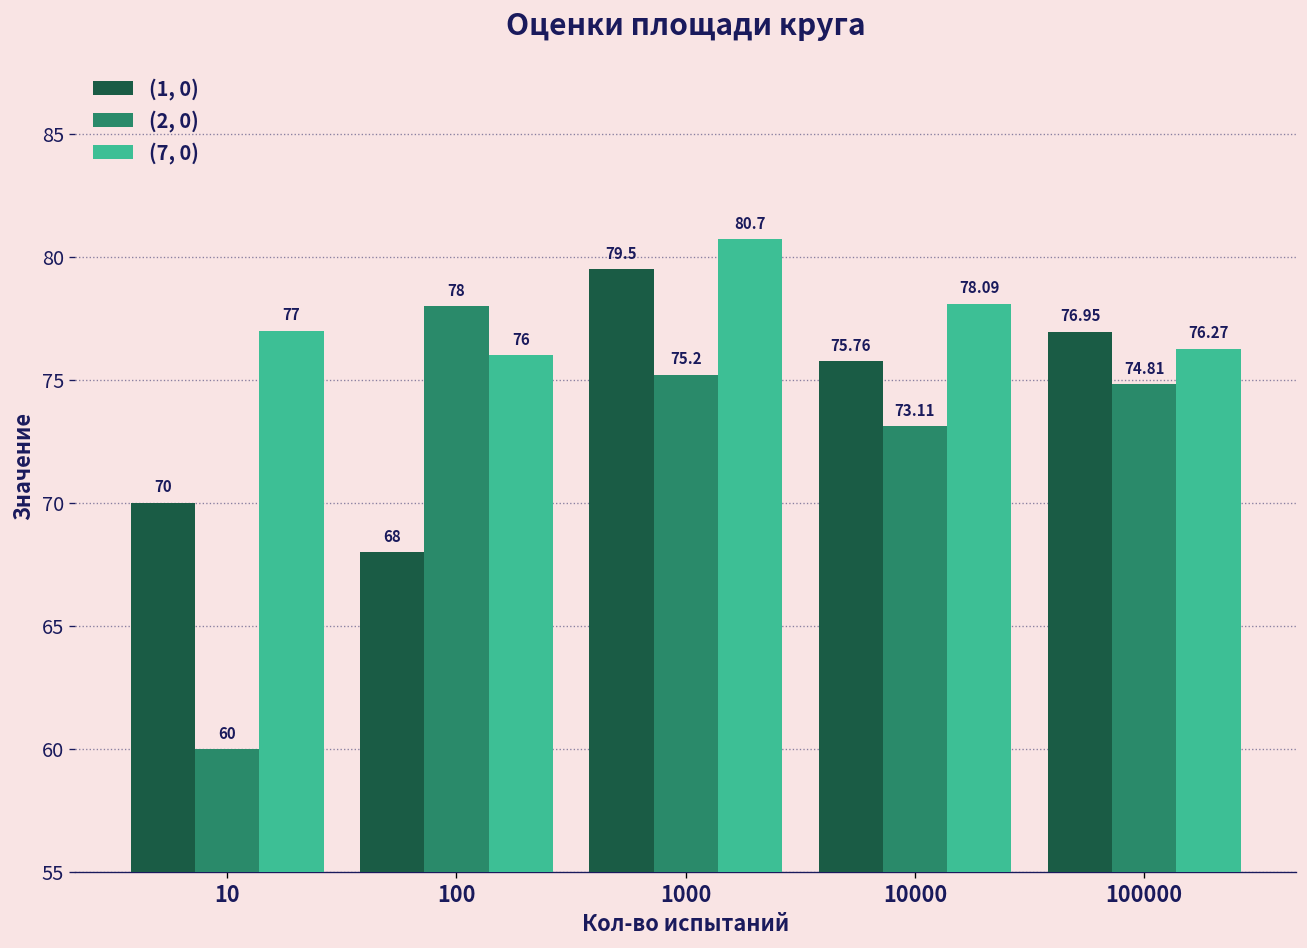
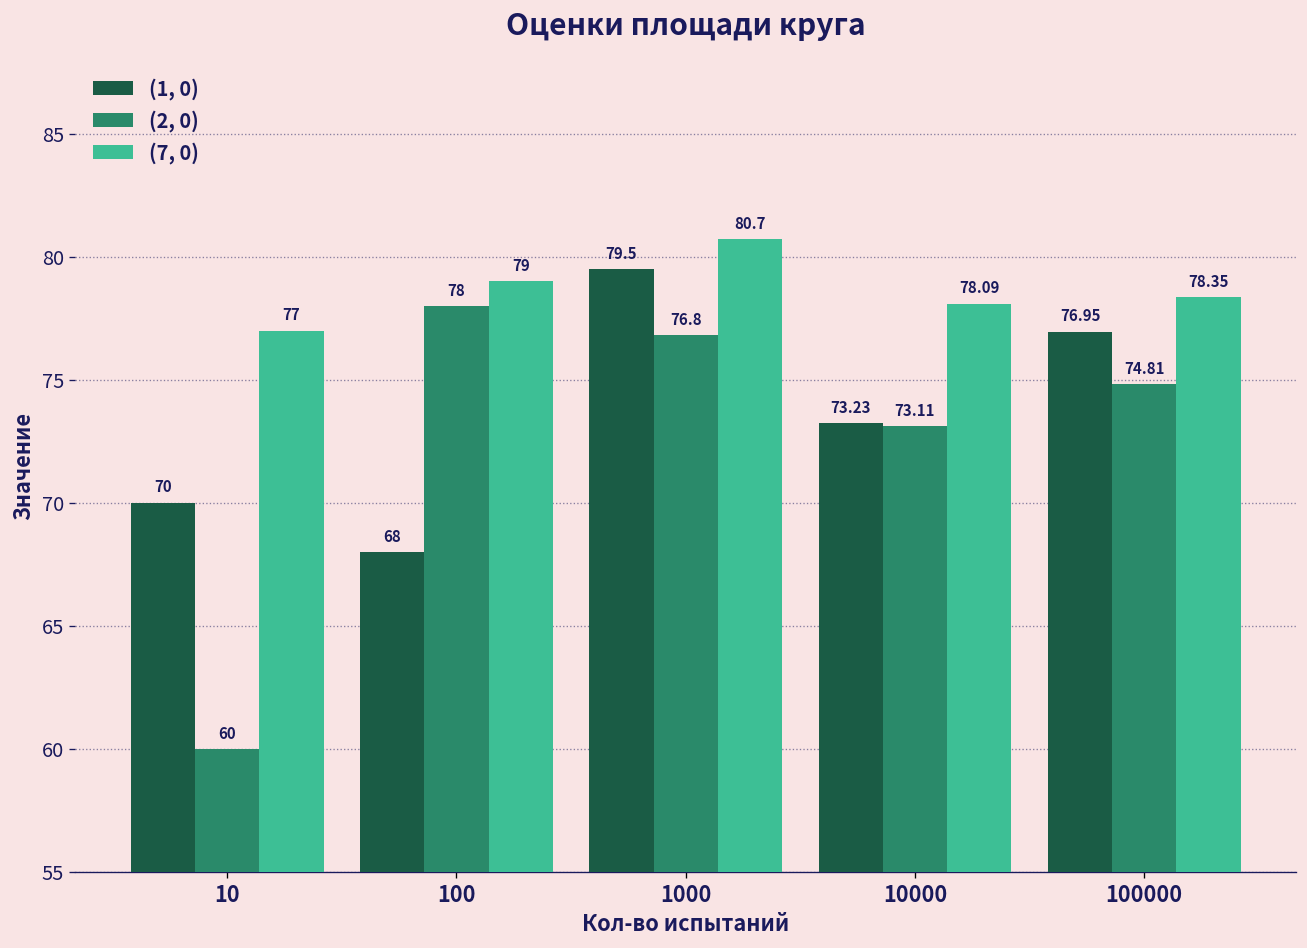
  {
    "(1, 0)": {
      "10": 70,
      "100": 68,
      "1000": 79.5,
-     "10000": 75.76,
+     "10000": 73.23,
      "100000": 76.95
    },
    "(2, 0)": {
      "10": 60,
      "100": 78,
-     "1000": 75.2,
+     "1000": 76.8,
      "10000": 73.11,
      "100000": 74.81
    },
    "(7, 0)": {
      "10": 77,
-     "100": 76,
+     "100": 79,
      "1000": 80.7,
      "10000": 78.09,
-     "100000": 76.27
+     "100000": 78.35
    }
  }
